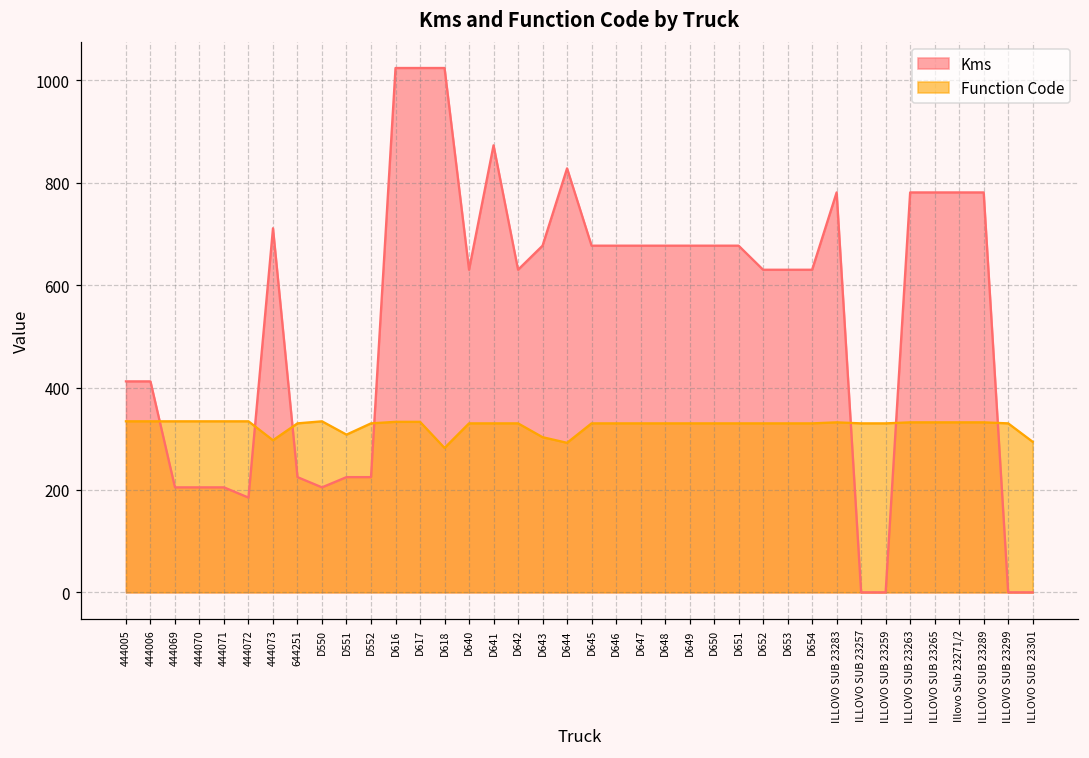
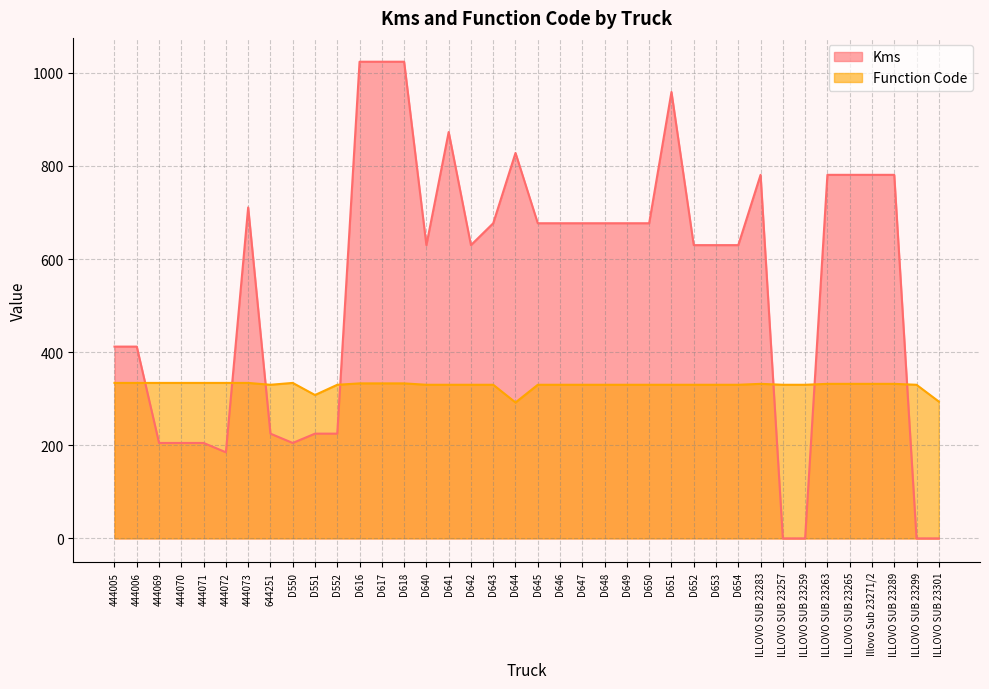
  {
    "Kms": {
      "444005": 410,
      "444006": 410,
      "444069": 210,
      "444070": 210,
      "444071": 210,
      "444072": 190,
      "444073": 710,
      "644251": 230,
      "D550": 210,
      "D551": 230,
      "D552": 230,
      "D616": 1020,
      "D617": 1020,
      "D618": 1020,
      "D640": 630,
      "D641": 870,
      "D642": 630,
      "D643": 680,
      "D644": 830,
      "D645": 680,
      "D646": 680,
      "D647": 680,
      "D648": 680,
      "D649": 680,
      "D650": 680,
-     "D651": 680,
+     "D651": 960,
      "D652": 630,
      "D653": 630,
      "D654": 630,
      "ILLOVO SUB 23283": 780,
      "ILLOVO SUB 23257": 0,
      "ILLOVO SUB 23259": 0,
      "ILLOVO SUB 23263": 780,
      "ILLOVO SUB 23265": 780,
      "Illovo Sub 23271/2": 780,
      "ILLOVO SUB 23289": 780,
      "ILLOVO SUB 23299": 0,
      "ILLOVO SUB 23301": 0
    },
    "Function Code": {
      "444005": 330,
      "444006": 330,
      "444069": 330,
      "444070": 330,
      "444071": 330,
      "444072": 330,
-     "444073": 300,
+     "444073": 330,
      "644251": 330,
      "D550": 330,
      "D551": 310,
      "D552": 330,
      "D616": 330,
      "D617": 330,
-     "D618": 280,
+     "D618": 330,
      "D640": 330,
      "D641": 330,
      "D642": 330,
-     "D643": 300,
+     "D643": 330,
      "D644": 290,
      "D645": 330,
      "D646": 330,
      "D647": 330,
      "D648": 330,
      "D649": 330,
      "D650": 330,
      "D651": 330,
      "D652": 330,
      "D653": 330,
      "D654": 330,
      "ILLOVO SUB 23283": 330,
      "ILLOVO SUB 23257": 330,
      "ILLOVO SUB 23259": 330,
      "ILLOVO SUB 23263": 330,
      "ILLOVO SUB 23265": 330,
      "Illovo Sub 23271/2": 330,
      "ILLOVO SUB 23289": 330,
      "ILLOVO SUB 23299": 330,
      "ILLOVO SUB 23301": 290
    }
  }
